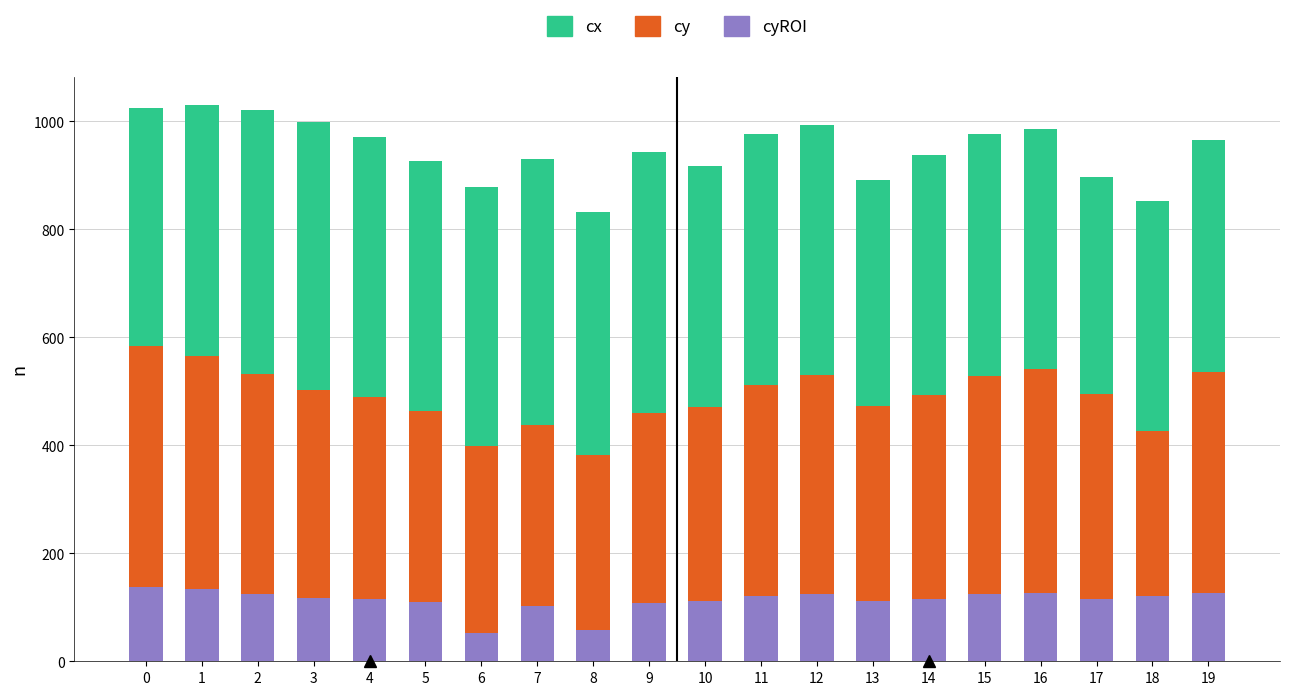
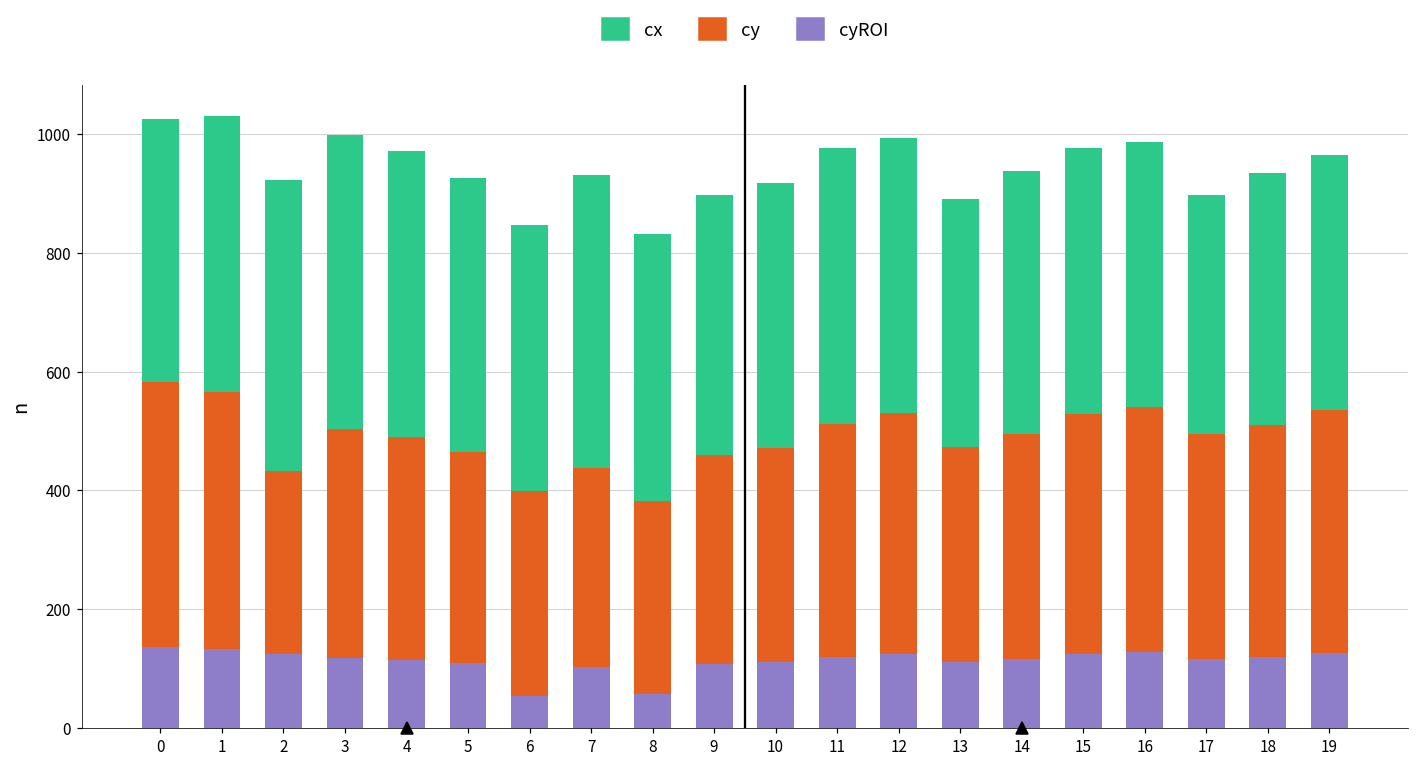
  {
    "cyROI": {
      "0": 140,
      "1": 130,
      "2": 130,
      "3": 120,
      "4": 120,
      "5": 110,
      "6": 50,
      "7": 100,
      "8": 60,
      "9": 110,
      "10": 110,
      "11": 120,
      "12": 130,
      "13": 110,
      "14": 120,
      "15": 120,
      "16": 130,
      "17": 120,
      "18": 120,
      "19": 130
    },
    "cy": {
      "0": 450,
      "1": 430,
-     "2": 410,
+     "2": 310,
      "3": 390,
      "4": 370,
      "5": 360,
      "6": 350,
      "7": 340,
      "8": 330,
      "9": 350,
      "10": 360,
      "11": 390,
      "12": 410,
      "13": 360,
      "14": 380,
      "15": 400,
      "16": 410,
      "17": 380,
-     "18": 310,
+     "18": 390,
      "19": 410
    },
    "cx": {
      "0": 440,
      "1": 470,
      "2": 490,
      "3": 500,
      "4": 480,
      "5": 460,
-     "6": 480,
+     "6": 450,
      "7": 490,
      "8": 450,
-     "9": 480,
+     "9": 440,
      "10": 450,
      "11": 470,
      "12": 460,
      "13": 420,
      "14": 440,
      "15": 450,
      "16": 450,
      "17": 400,
      "18": 430,
      "19": 430
    }
  }
